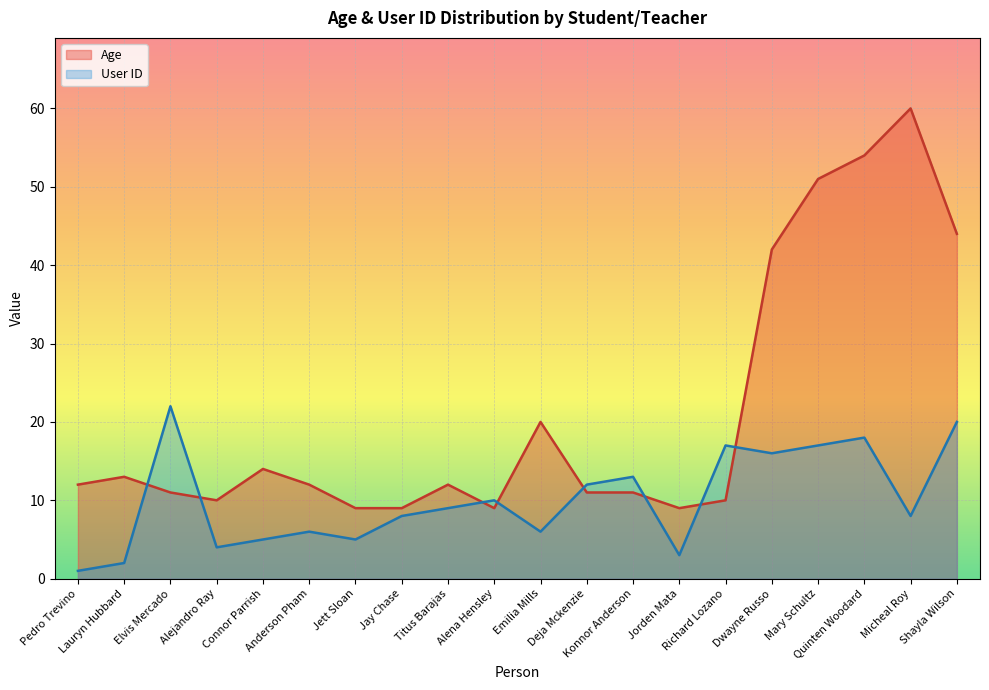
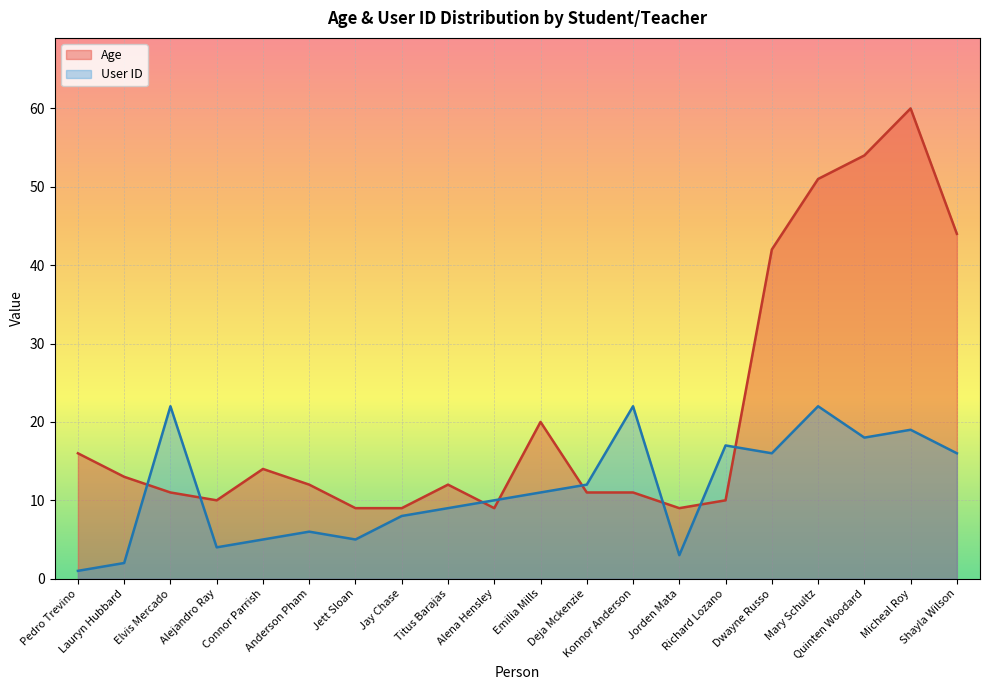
  {
    "Age": {
-     "Pedro Trevino": 12,
+     "Pedro Trevino": 16,
      "Lauryn Hubbard": 13,
      "Elvis Mercado": 11,
      "Alejandro Ray": 10,
      "Connor Parrish": 14,
      "Anderson Pham": 12,
      "Jett Sloan": 9,
      "Jay Chase": 9,
      "Titus Barajas": 12,
      "Alena Hensley": 9,
      "Emilia Mills": 20,
      "Deja Mckenzie": 11,
      "Konnor Anderson": 11,
      "Jorden Mata": 9,
      "Richard Lozano": 10,
      "Dwayne Russo": 42,
      "Mary Schultz": 51,
      "Quinten Woodard": 54,
      "Micheal Roy": 60,
      "Shayla Wilson": 44
    },
    "User ID": {
      "Pedro Trevino": 1,
      "Lauryn Hubbard": 2,
      "Elvis Mercado": 22,
      "Alejandro Ray": 4,
      "Connor Parrish": 5,
      "Anderson Pham": 6,
      "Jett Sloan": 5,
      "Jay Chase": 8,
      "Titus Barajas": 9,
      "Alena Hensley": 10,
-     "Emilia Mills": 6,
+     "Emilia Mills": 11,
      "Deja Mckenzie": 12,
-     "Konnor Anderson": 13,
+     "Konnor Anderson": 22,
      "Jorden Mata": 3,
      "Richard Lozano": 17,
      "Dwayne Russo": 16,
-     "Mary Schultz": 17,
+     "Mary Schultz": 22,
      "Quinten Woodard": 18,
-     "Micheal Roy": 8,
-     "Shayla Wilson": 20
+     "Micheal Roy": 19,
+     "Shayla Wilson": 16
    }
  }
